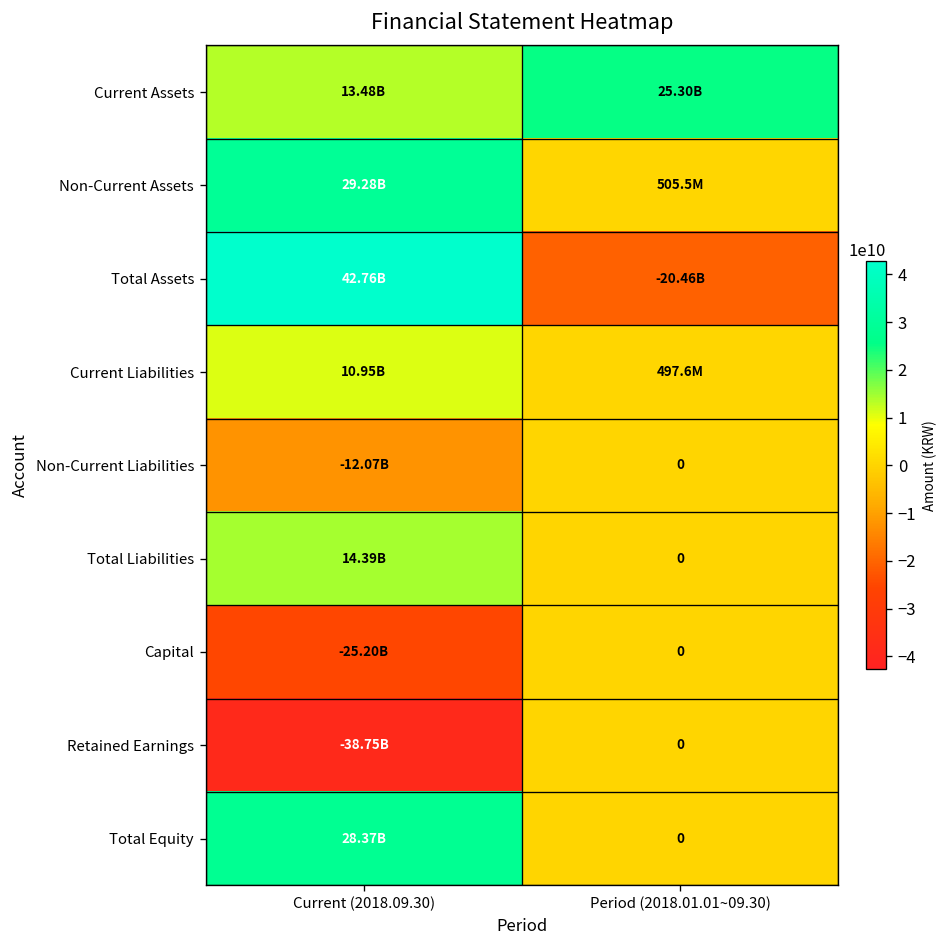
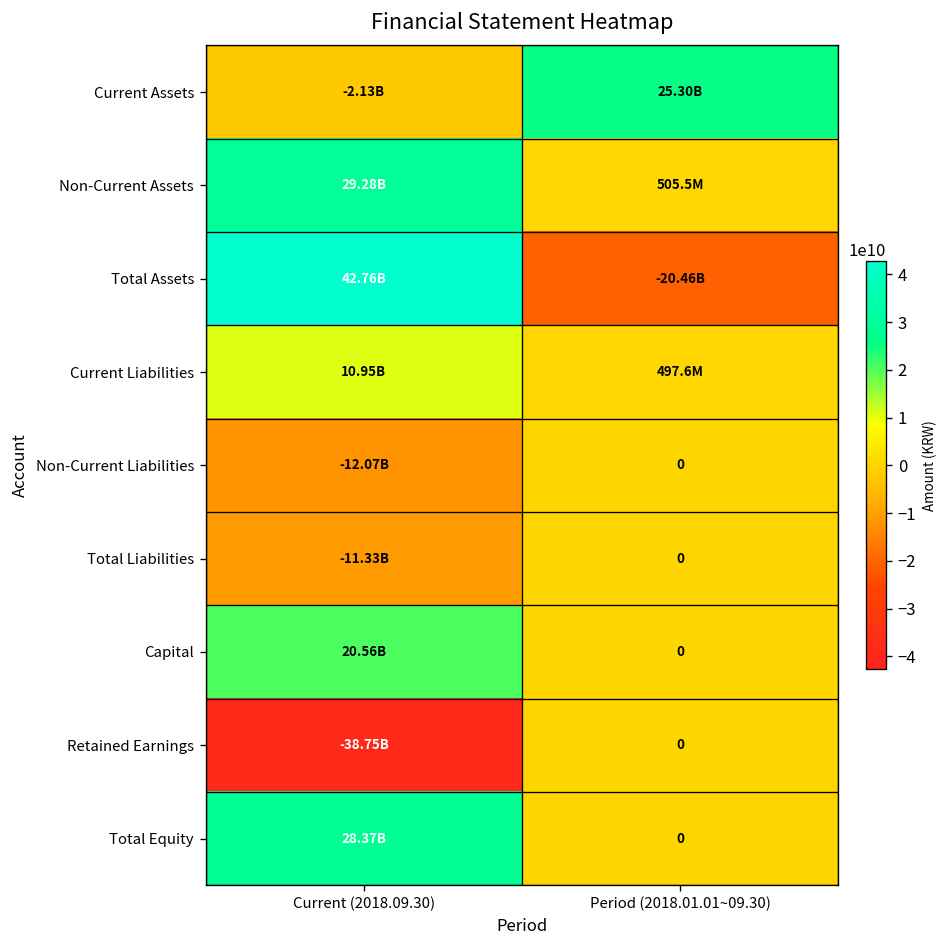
  {
    "Current Assets": {
-     "Current (2018.09.30)": "13.48B",
+     "Current (2018.09.30)": "-2.13B",
      "Period (2018.01.01~09.30)": "25.30B"
    },
    "Non-Current Assets": {
      "Current (2018.09.30)": "29.28B",
      "Period (2018.01.01~09.30)": "505.5M"
    },
    "Total Assets": {
      "Current (2018.09.30)": "42.76B",
      "Period (2018.01.01~09.30)": "-20.46B"
    },
    "Current Liabilities": {
      "Current (2018.09.30)": "10.95B",
      "Period (2018.01.01~09.30)": "497.6M"
    },
    "Non-Current Liabilities": {
      "Current (2018.09.30)": "-12.07B",
      "Period (2018.01.01~09.30)": "0"
    },
    "Total Liabilities": {
-     "Current (2018.09.30)": "14.39B",
+     "Current (2018.09.30)": "-11.33B",
      "Period (2018.01.01~09.30)": "0"
    },
    "Capital": {
-     "Current (2018.09.30)": "-25.20B",
+     "Current (2018.09.30)": "20.56B",
      "Period (2018.01.01~09.30)": "0"
    },
    "Retained Earnings": {
      "Current (2018.09.30)": "-38.75B",
      "Period (2018.01.01~09.30)": "0"
    },
    "Total Equity": {
      "Current (2018.09.30)": "28.37B",
      "Period (2018.01.01~09.30)": "0"
    }
  }
